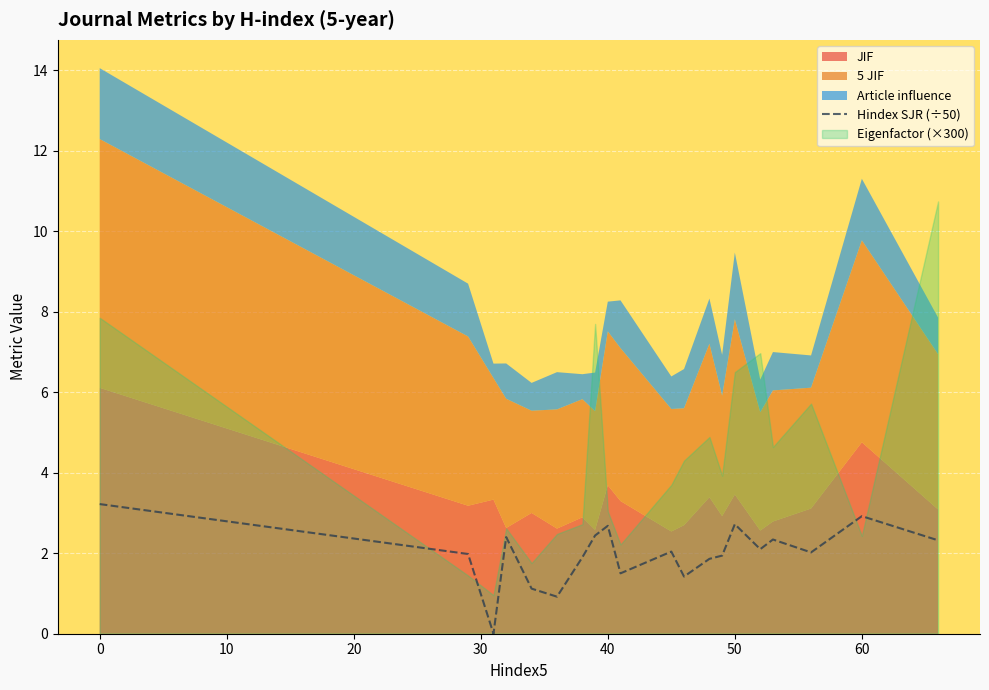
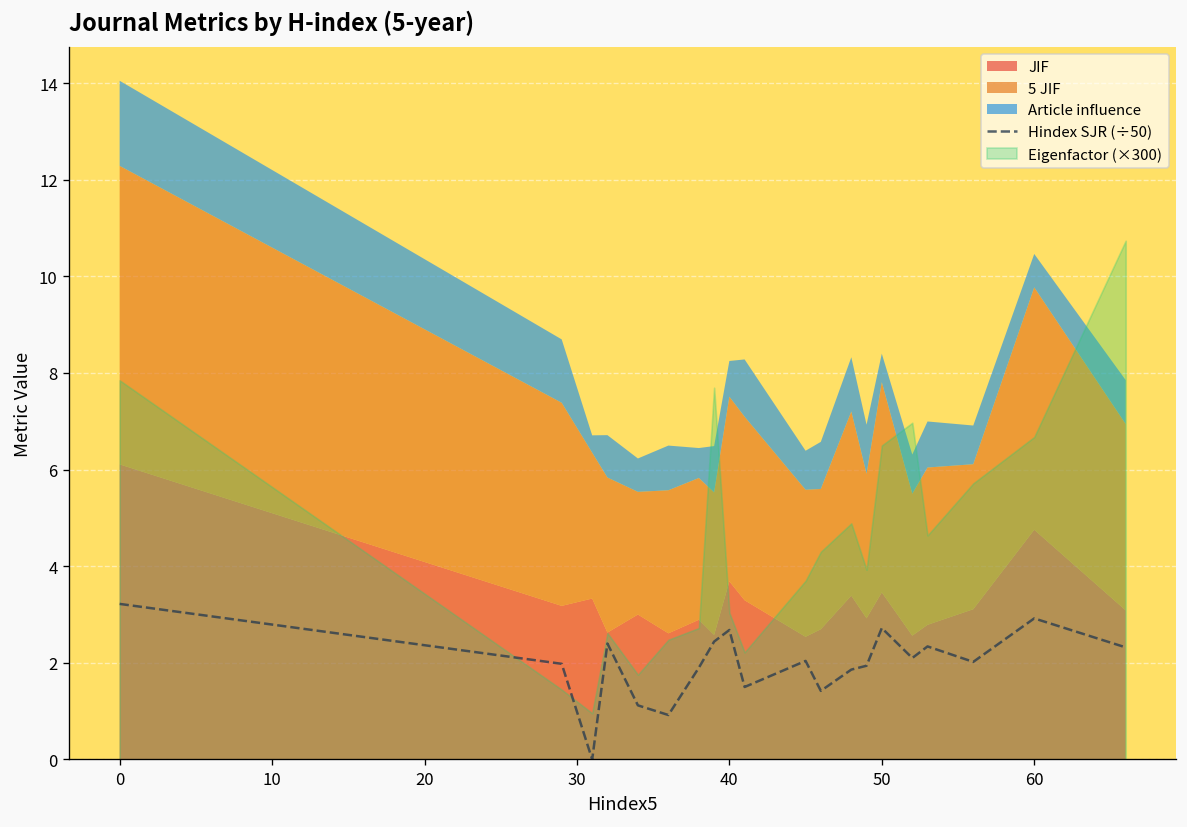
  {
    "Hindex SJR (÷50)": {
      "0": 3.2,
      "40": 2.7,
      "50": 2.7,
      "60": 2.9
    },
    "Article influence": {
      "0": 1.8,
      "40": 0.7,
-     "50": 1.7,
-     "60": 1.5
+     "50": 0.6,
+     "60": 0.7
    },
    "Eigenfactor (×300)": {
      "0": 7.8,
      "40": 3.0,
      "50": 6.5,
-     "60": 2.4
+     "60": 6.7
    }
  }
